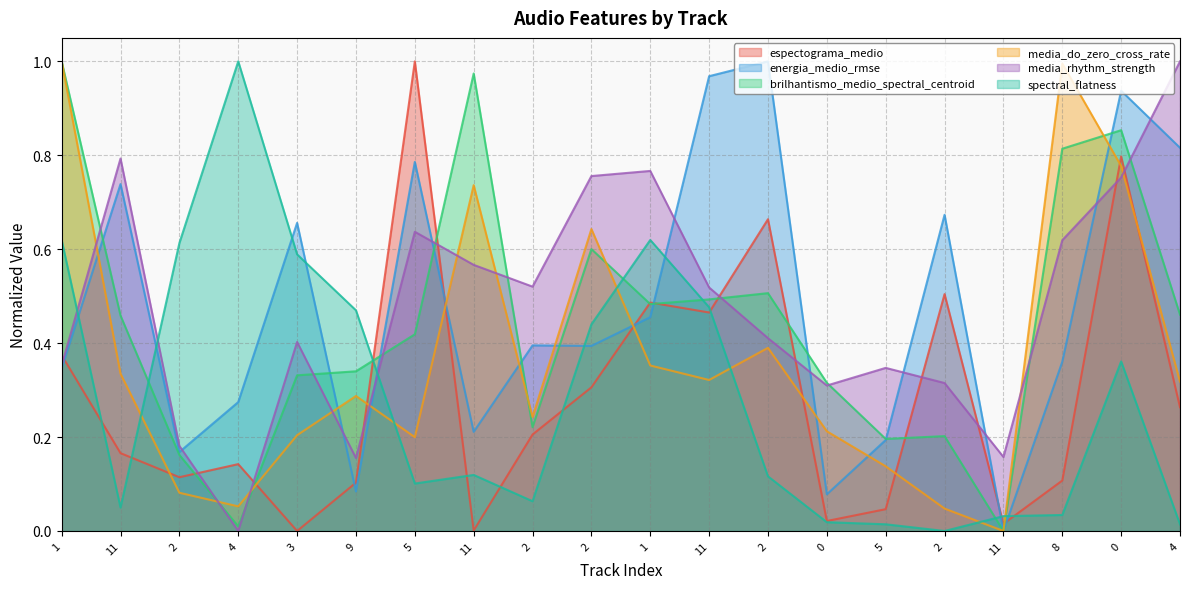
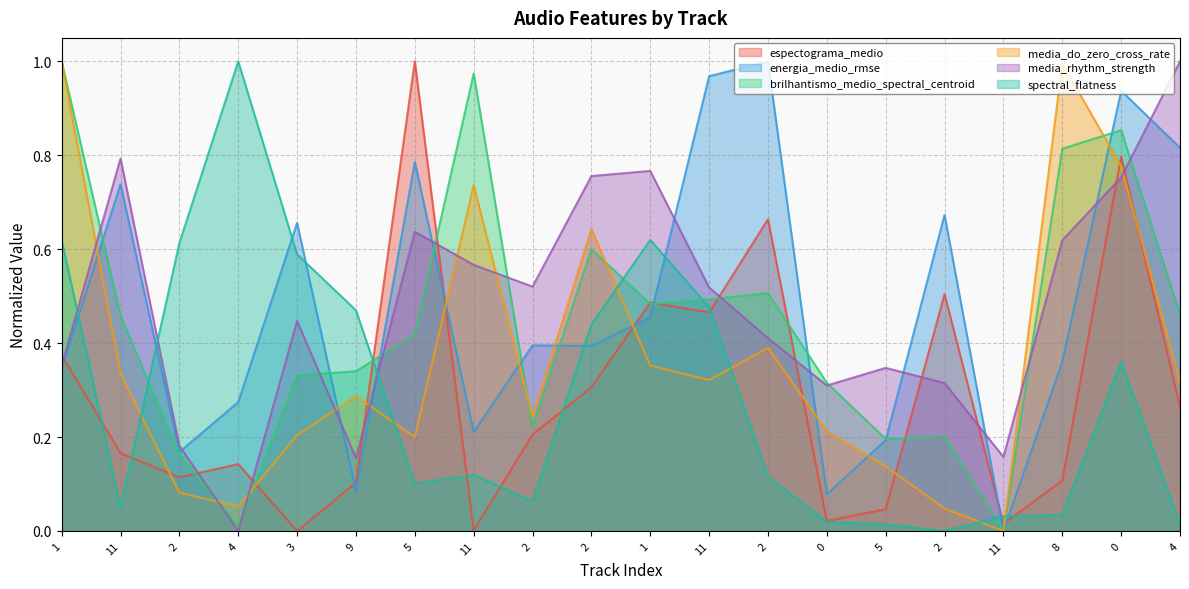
  {
    "media_rhythm_strength": {
-     "3": 0.40,
+     "3": 0.45,
      "9": 0.16,
      "8": 0.62
    }
  }
